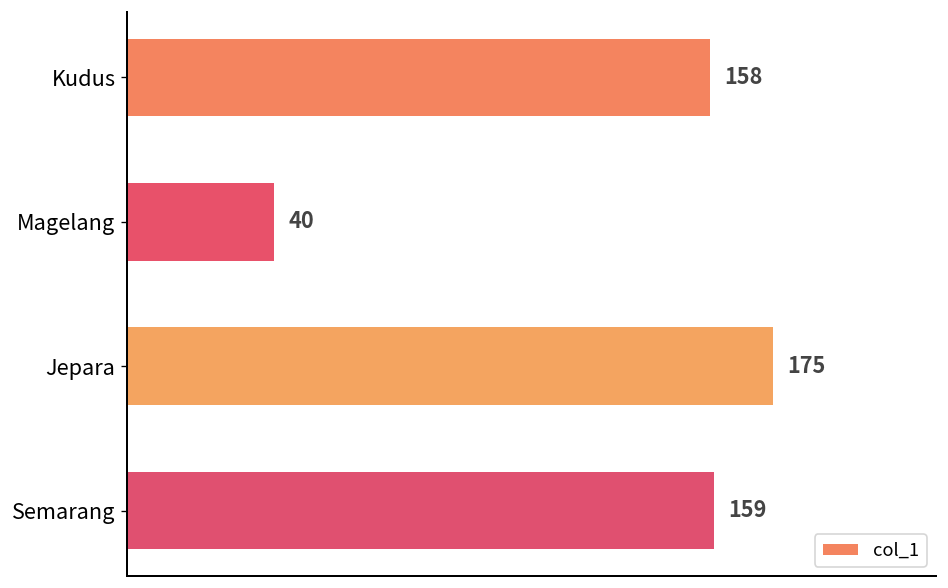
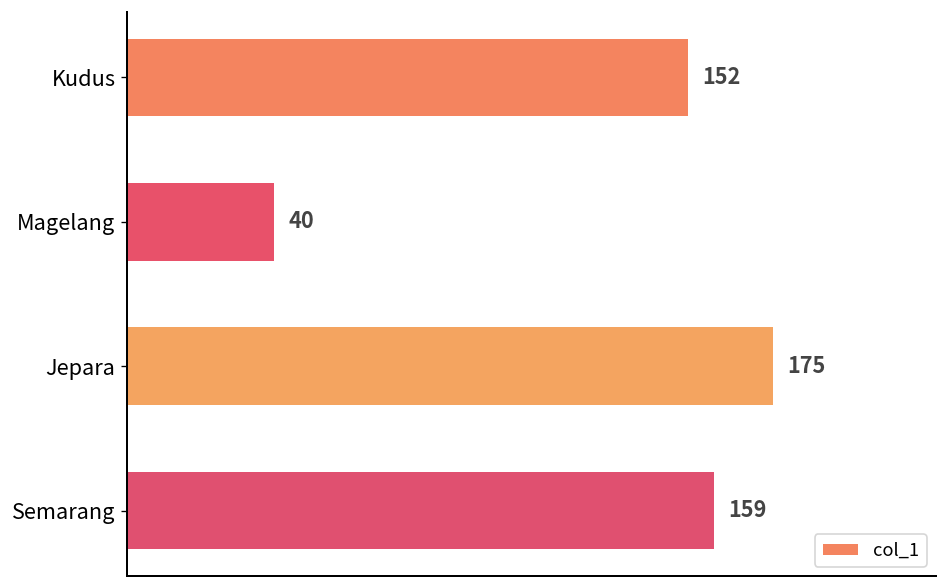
  {
-   "Kudus": 158,
+   "Kudus": 152,
    "Magelang": 40,
    "Jepara": 175,
    "Semarang": 159
  }
